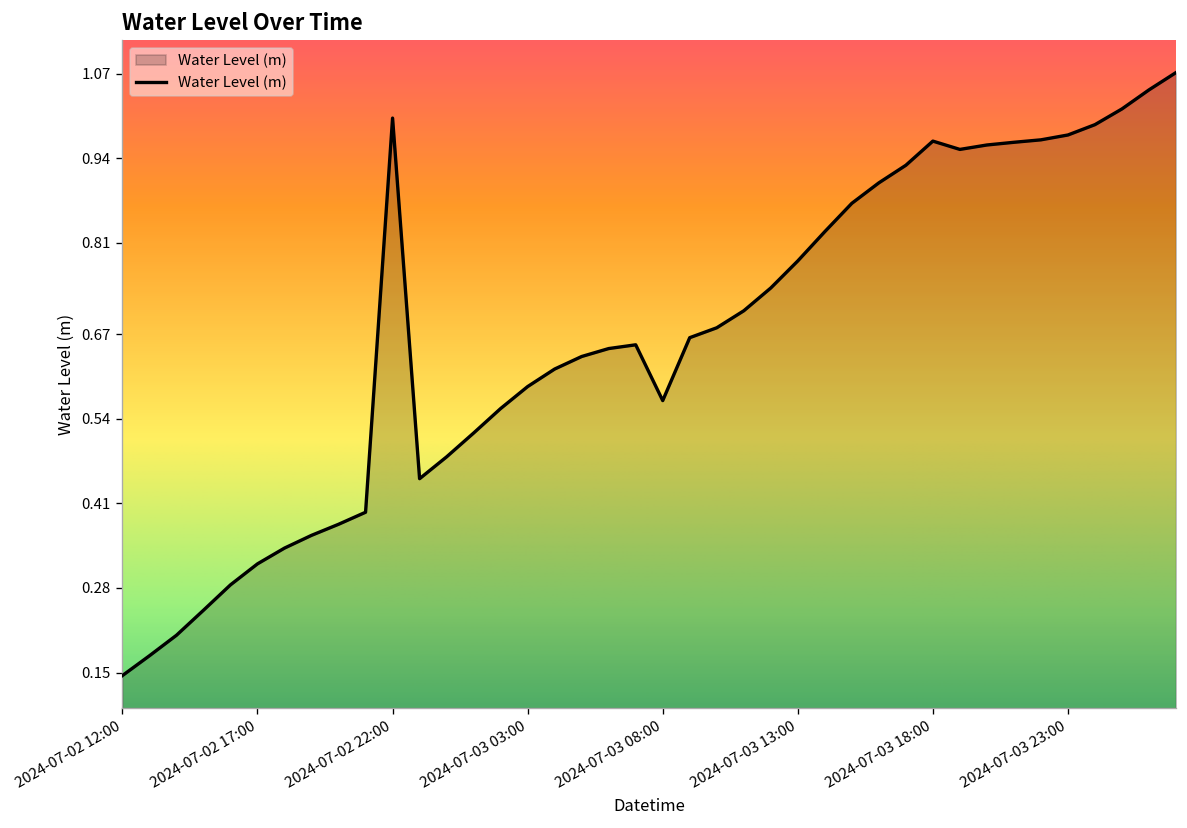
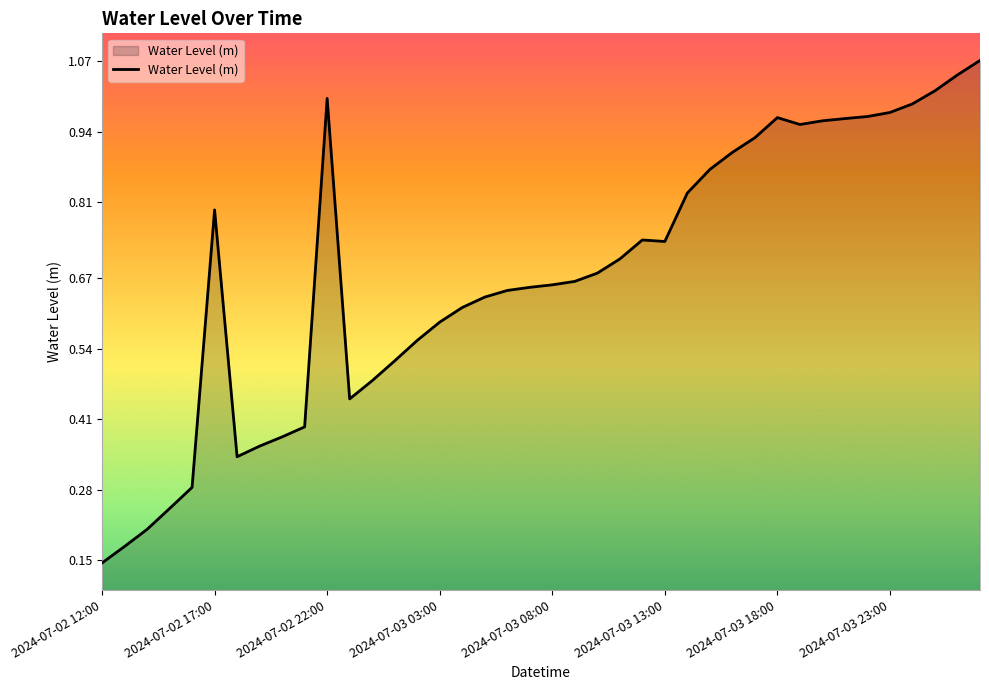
  {
    "2024-07-02 12:00": 0.15,
-   "2024-07-02 17:00": 0.32,
+   "2024-07-02 17:00": 0.80,
    "2024-07-02 22:00": 1.00,
    "2024-07-03 03:00": 0.59,
-   "2024-07-03 08:00": 0.57,
-   "2024-07-03 13:00": 0.78,
+   "2024-07-03 08:00": 0.66,
+   "2024-07-03 13:00": 0.74,
    "2024-07-03 18:00": 0.97,
    "2024-07-03 23:00": 0.98
  }
